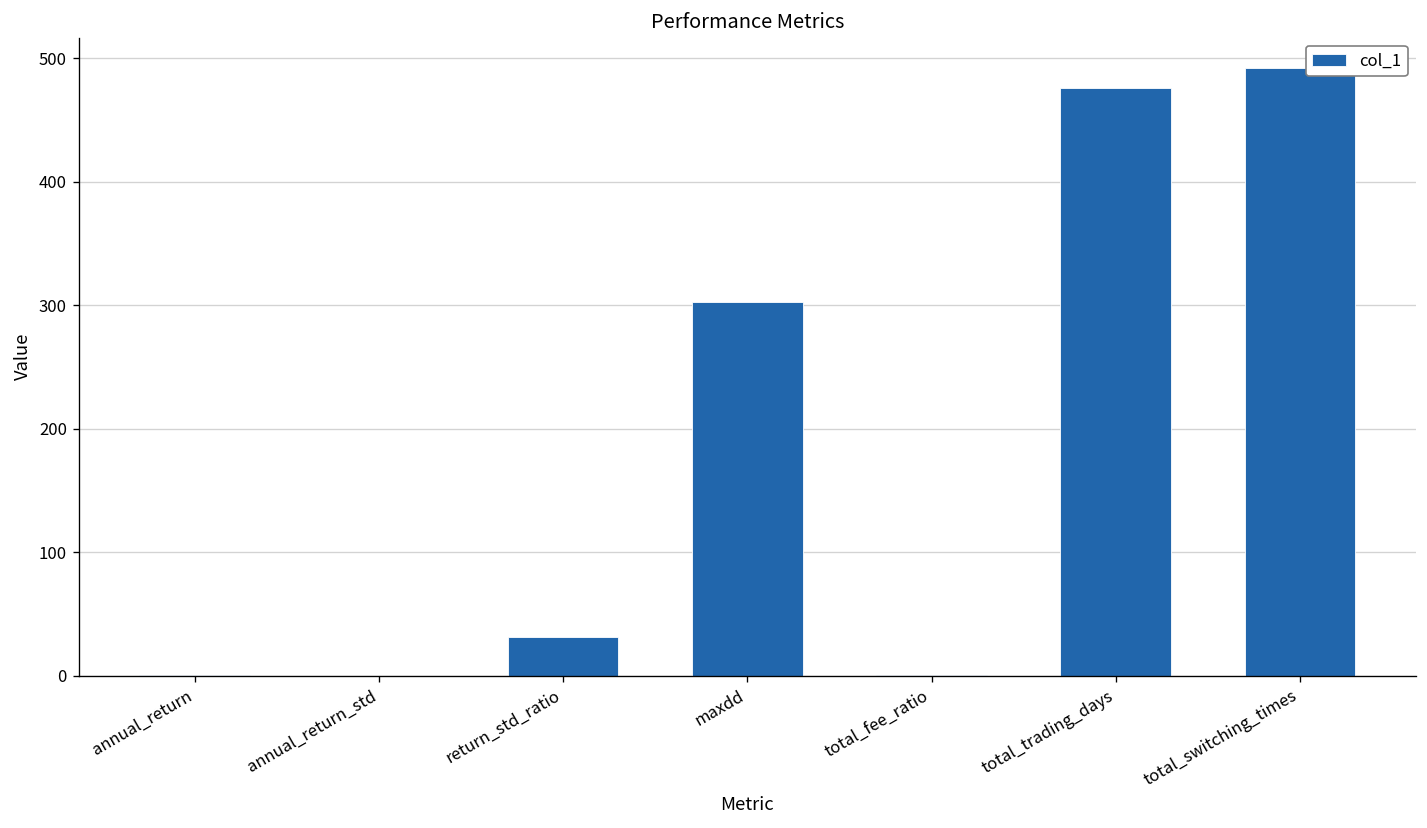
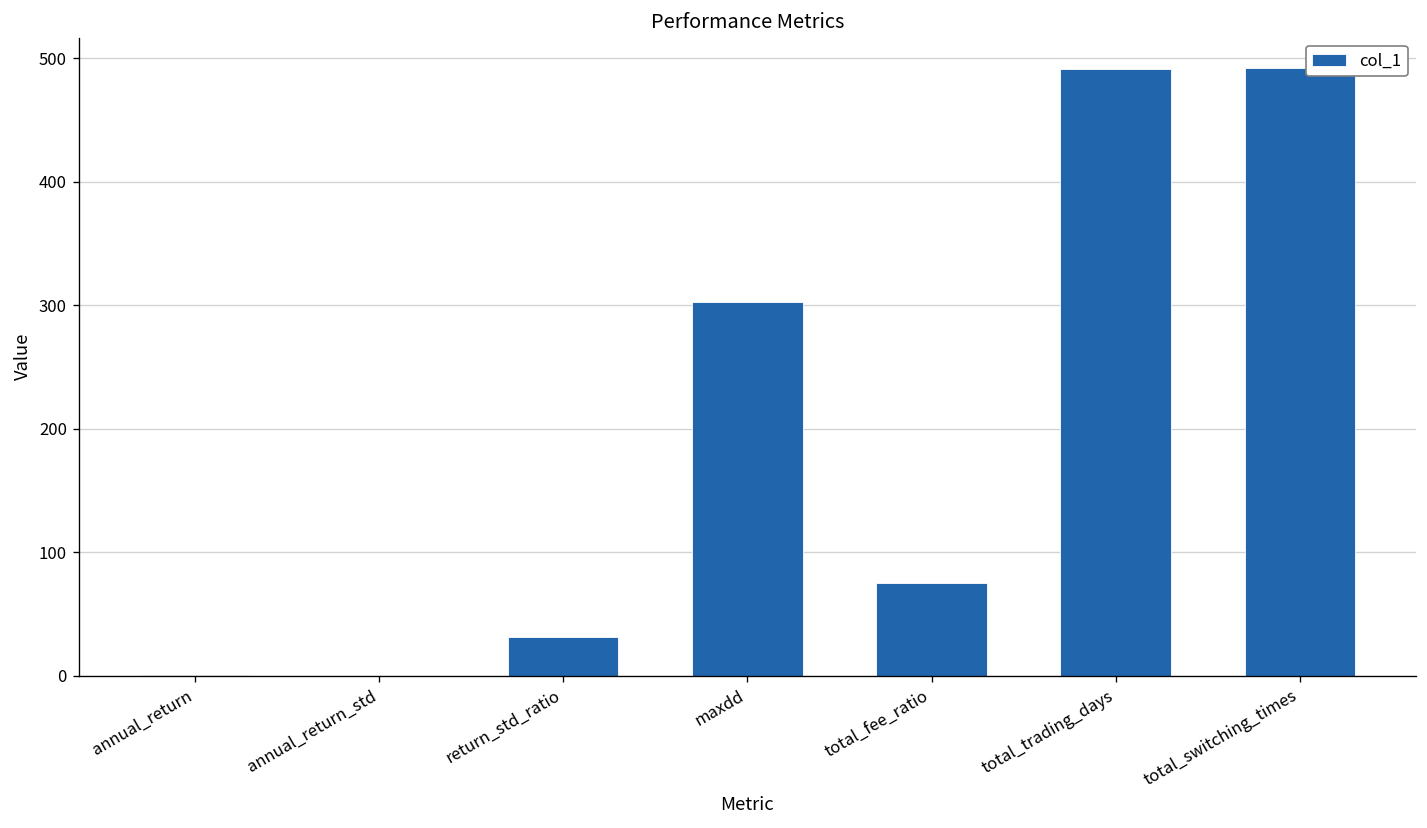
  {
    "return_std_ratio": 31,
    "maxdd": 302,
-   "total_fee_ratio": 1,
-   "total_trading_days": 476,
+   "total_fee_ratio": 75,
+   "total_trading_days": 491,
    "total_switching_times": 492
  }
